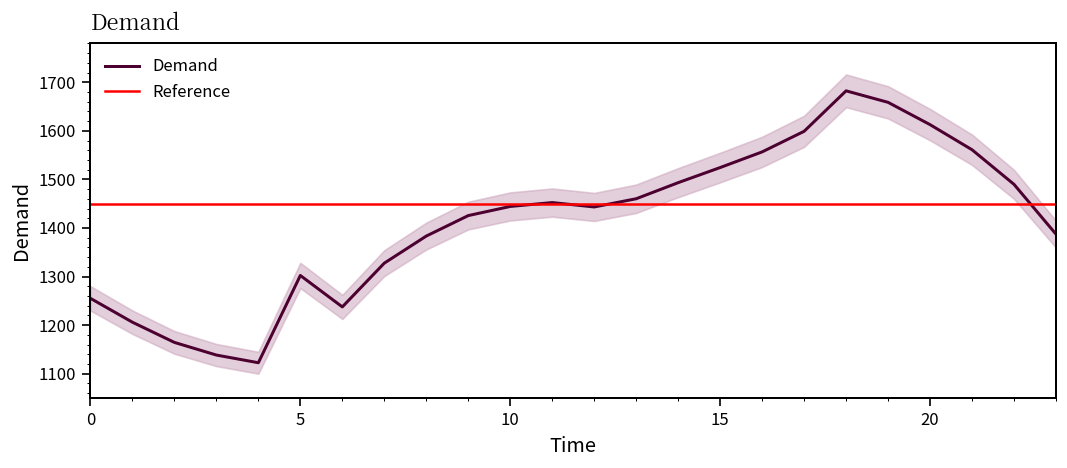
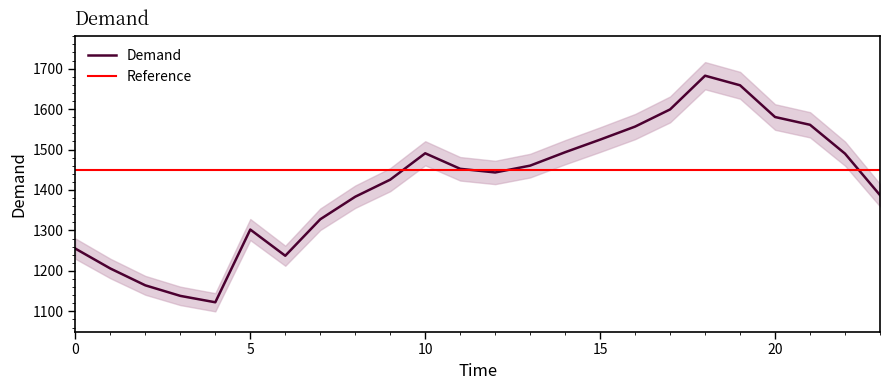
  {
    "Demand": {
      "0": 1260,
      "5": 1300,
-     "10": 1440,
+     "10": 1490,
      "15": 1520,
-     "20": 1610
+     "20": 1580
    }
  }
